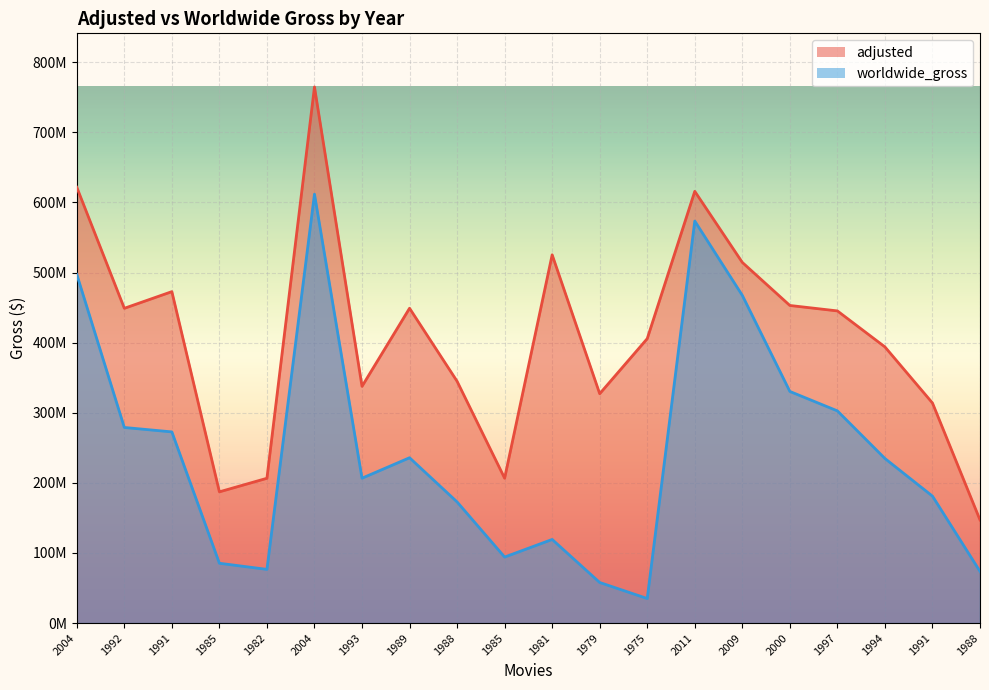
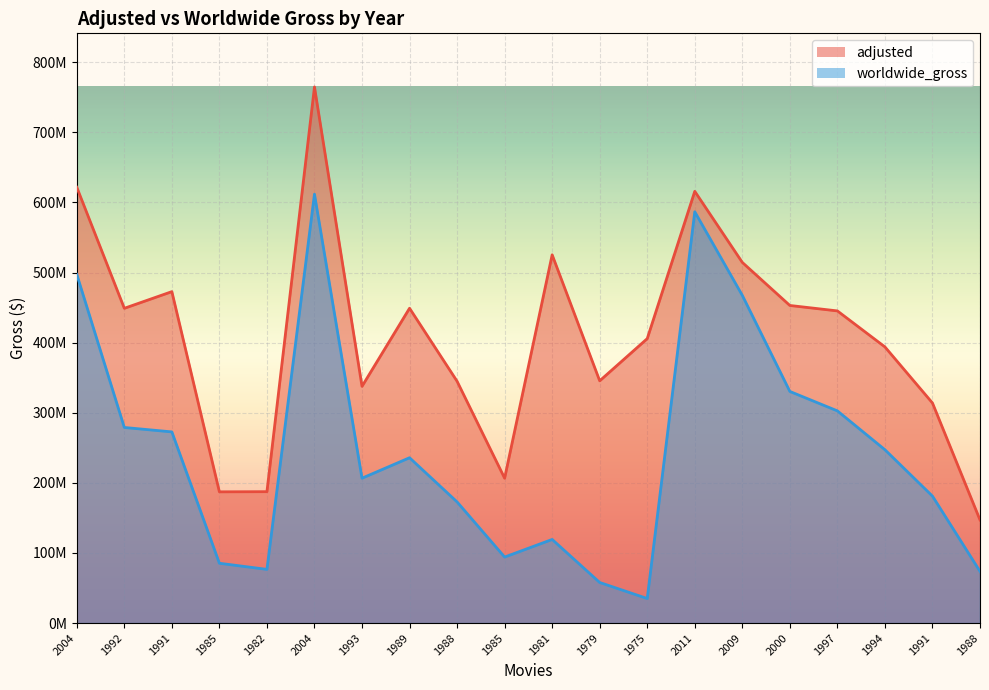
  {
    "adjusted": {
      "1992": 450000000,
-     "1982": 210000000,
+     "1982": 190000000,
      "1993": 340000000,
      "1989": 450000000,
      "1981": 530000000,
-     "1979": 330000000,
+     "1979": 350000000,
      "1975": 410000000,
      "2011": 620000000,
      "2009": 510000000,
      "2000": 450000000,
      "1997": 450000000,
      "1994": 390000000
    },
    "worldwide_gross": {
      "1992": 280000000,
      "1982": 80000000,
      "1993": 210000000,
      "1989": 240000000,
      "1981": 120000000,
      "1979": 60000000,
      "1975": 40000000,
-     "2011": 570000000,
+     "2011": 590000000,
      "2009": 470000000,
      "2000": 330000000,
      "1997": 300000000,
-     "1994": 230000000
+     "1994": 250000000
    }
  }
